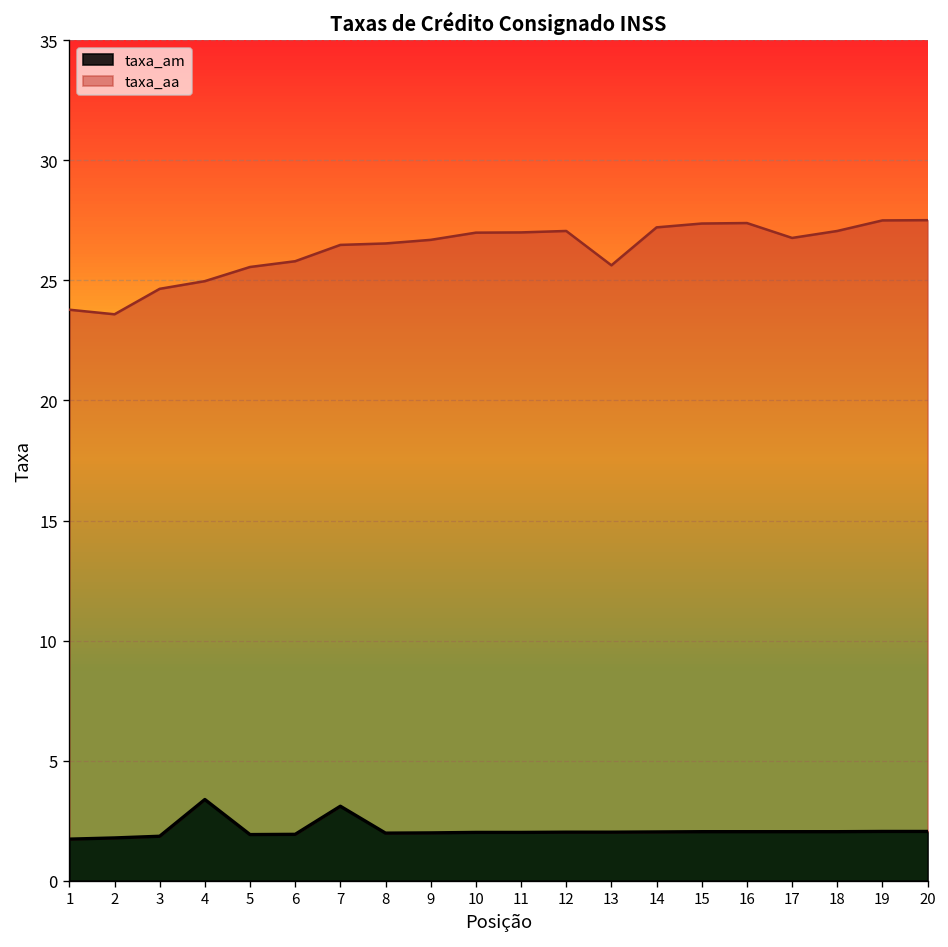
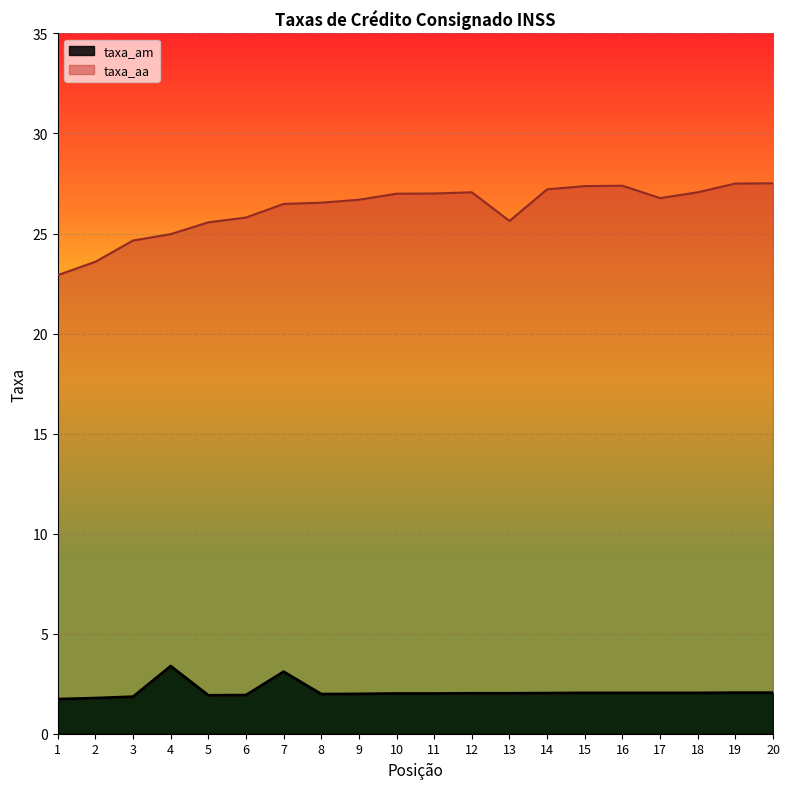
  {
    "taxa_am": {
      "1": 1.7,
      "2": 1.8,
      "3": 1.9,
      "4": 3.4,
      "5": 1.9,
      "6": 1.9,
      "7": 3.1,
      "8": 2.0,
      "9": 2.0,
      "10": 2.0,
      "11": 2.0,
      "12": 2.0,
      "13": 2.0,
      "14": 2.0,
      "15": 2.0,
      "16": 2.0,
      "17": 2.0,
      "18": 2.0,
      "19": 2.1,
      "20": 2.1
    },
    "taxa_aa": {
-     "1": 23.8,
+     "1": 22.9,
      "2": 23.6,
      "3": 24.7,
      "4": 25.0,
      "5": 25.6,
      "6": 25.8,
      "7": 26.5,
      "8": 26.5,
      "9": 26.7,
      "10": 27.0,
      "11": 27.0,
      "12": 27.1,
      "13": 25.6,
      "14": 27.2,
      "15": 27.4,
      "16": 27.4,
      "17": 26.8,
      "18": 27.1,
      "19": 27.5,
      "20": 27.5
    }
  }
